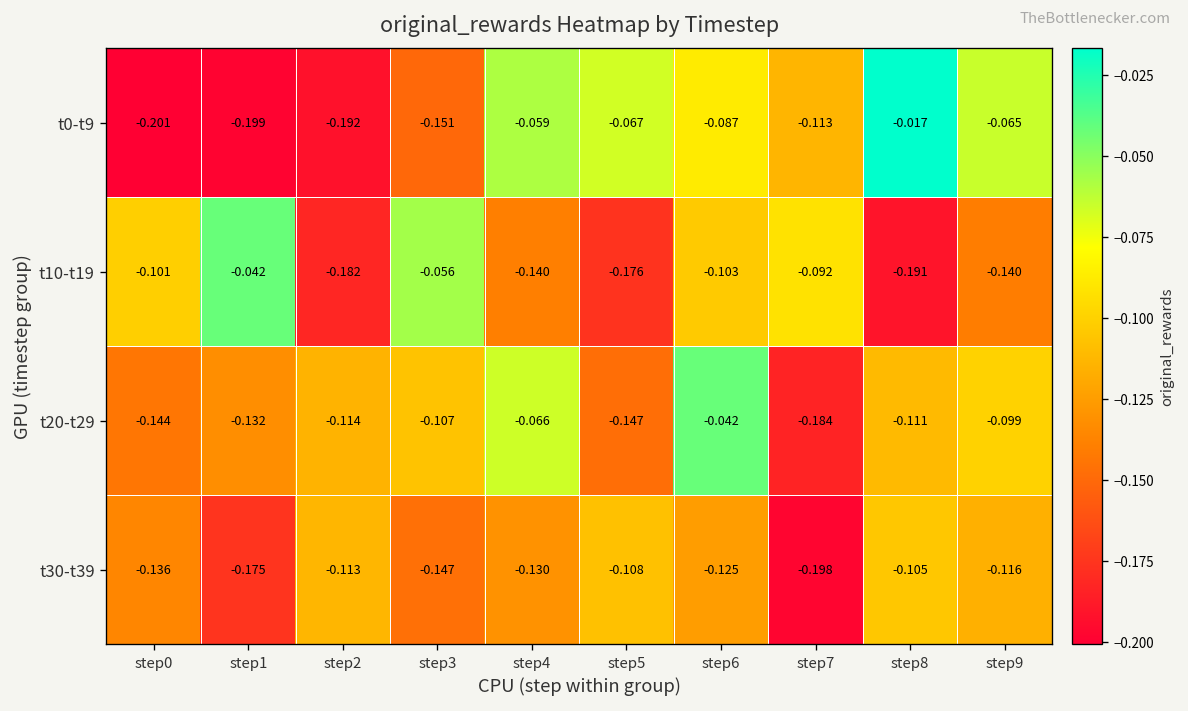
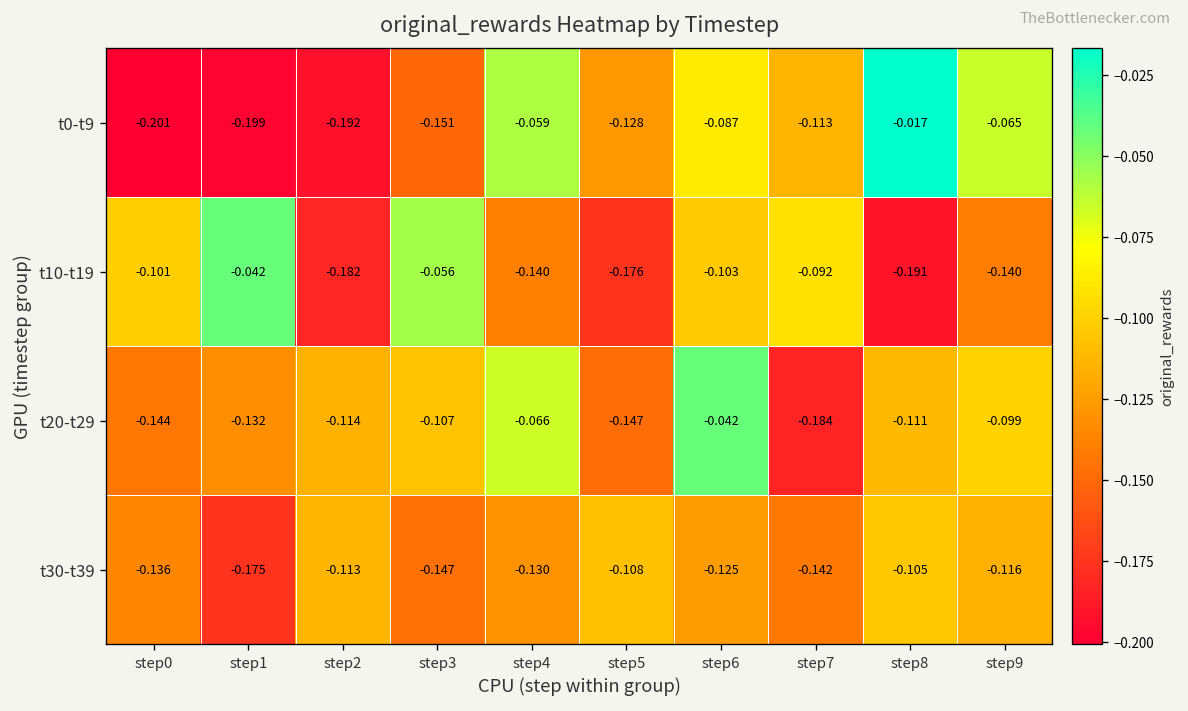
  {
    "t0-t9": {
      "step0": -0.201,
      "step1": -0.199,
      "step2": -0.192,
      "step3": -0.151,
      "step4": -0.059,
-     "step5": -0.067,
+     "step5": -0.128,
      "step6": -0.087,
      "step7": -0.113,
      "step8": -0.017,
      "step9": -0.065
    },
    "t10-t19": {
      "step0": -0.101,
      "step1": -0.042,
      "step2": -0.182,
      "step3": -0.056,
      "step4": -0.140,
      "step5": -0.176,
      "step6": -0.103,
      "step7": -0.092,
      "step8": -0.191,
      "step9": -0.140
    },
    "t20-t29": {
      "step0": -0.144,
      "step1": -0.132,
      "step2": -0.114,
      "step3": -0.107,
      "step4": -0.066,
      "step5": -0.147,
      "step6": -0.042,
      "step7": -0.184,
      "step8": -0.111,
      "step9": -0.099
    },
    "t30-t39": {
      "step0": -0.136,
      "step1": -0.175,
      "step2": -0.113,
      "step3": -0.147,
      "step4": -0.130,
      "step5": -0.108,
      "step6": -0.125,
-     "step7": -0.198,
+     "step7": -0.142,
      "step8": -0.105,
      "step9": -0.116
    }
  }
